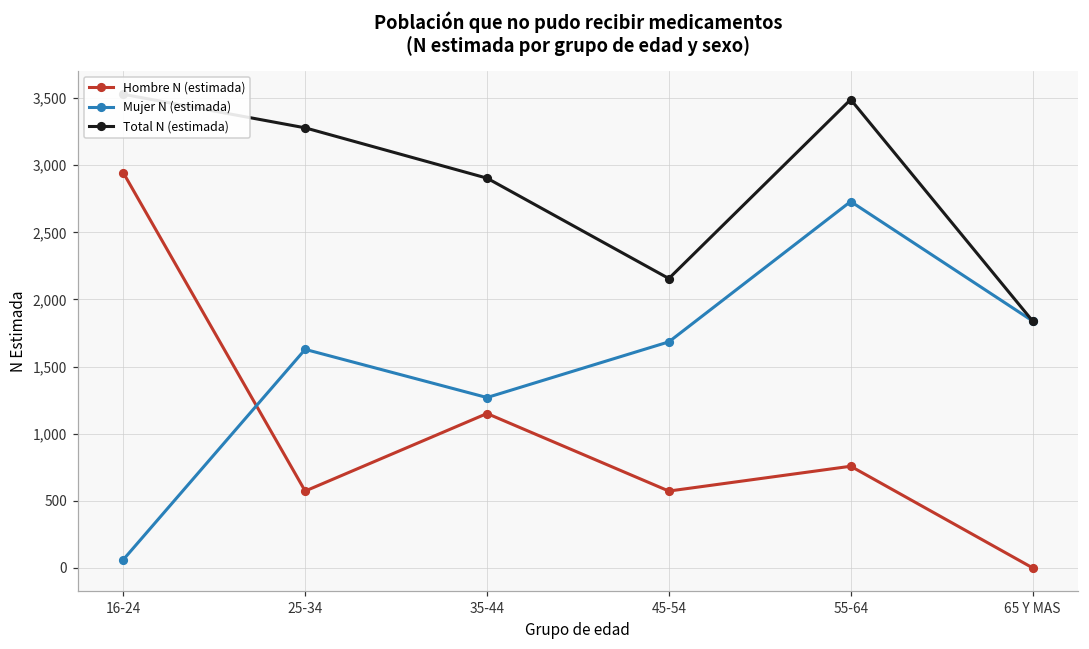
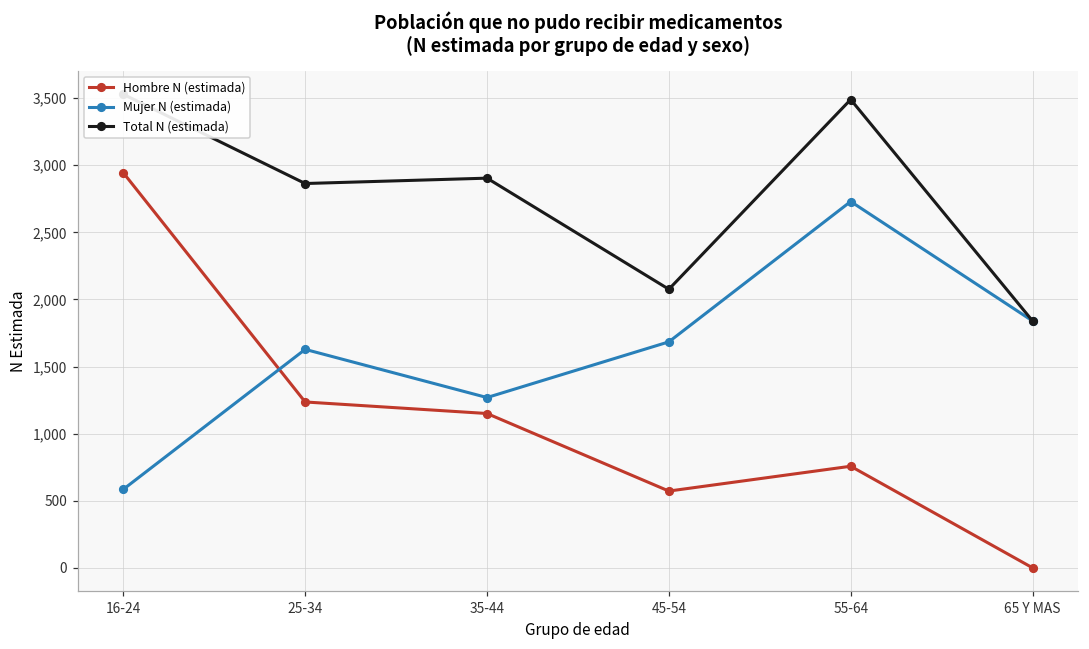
  {
    "Hombre N (estimada)": {
      "16-24": "2,940",
-     "25-34": "570",
+     "25-34": "1,240",
      "35-44": "1,150",
      "45-54": "570",
      "55-64": "760",
      "65 Y MAS": "0"
    },
    "Mujer N (estimada)": {
-     "16-24": "60",
+     "16-24": "590",
      "25-34": "1,630",
      "35-44": "1,270",
      "45-54": "1,680",
      "55-64": "2,730"
    },
    "Total N (estimada)": {
-     "25-34": "3,280",
+     "25-34": "2,860",
      "35-44": "2,900",
-     "45-54": "2,160",
+     "45-54": "2,080",
      "55-64": "3,490"
    }
  }
